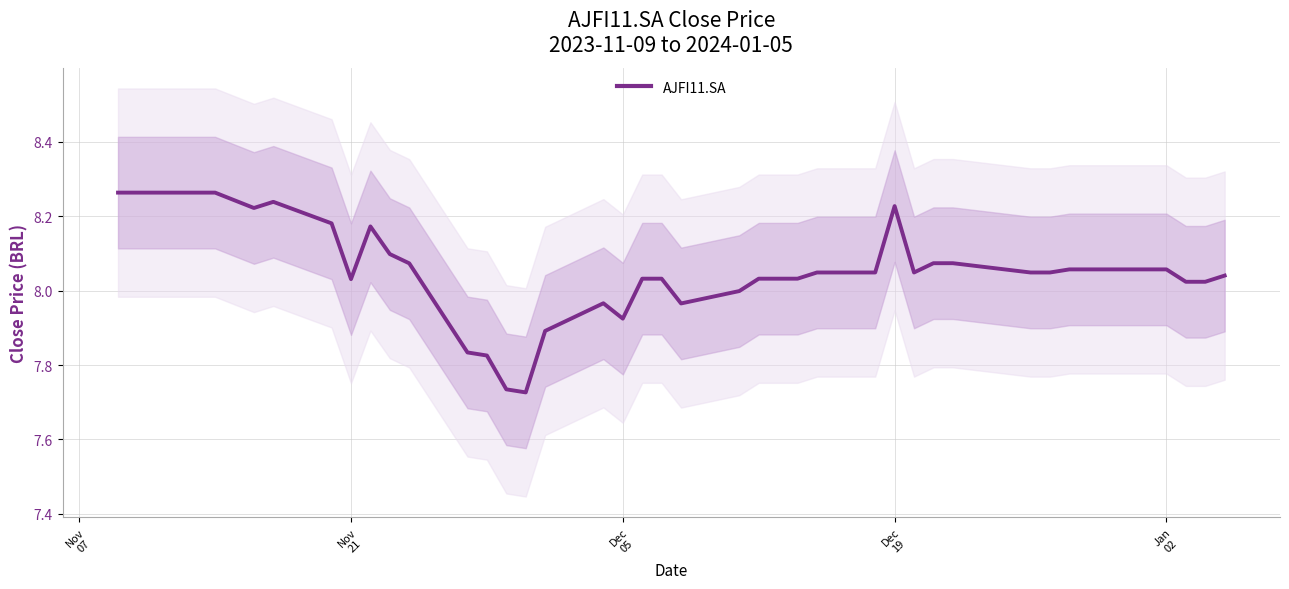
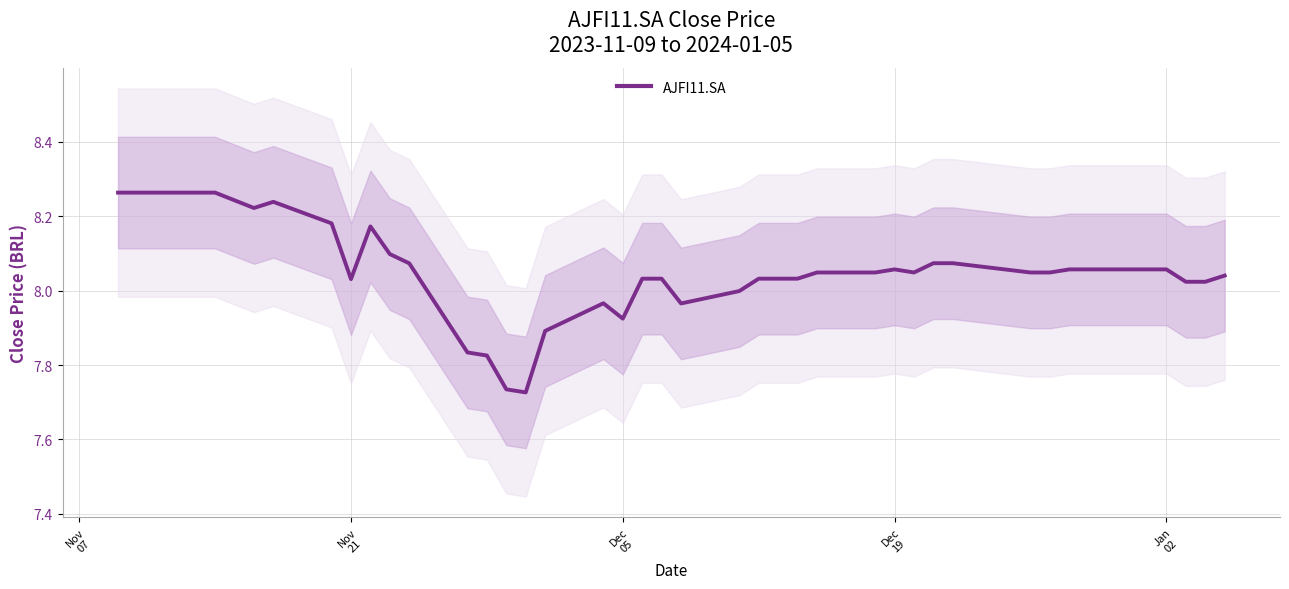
  {
    "AJFI11.SA": {
      "Nov 21": 8.03,
      "Dec 05": 7.92,
-     "Dec 19": 8.23,
+     "Dec 19": 8.06,
      "Jan 02": 8.06
    }
  }
